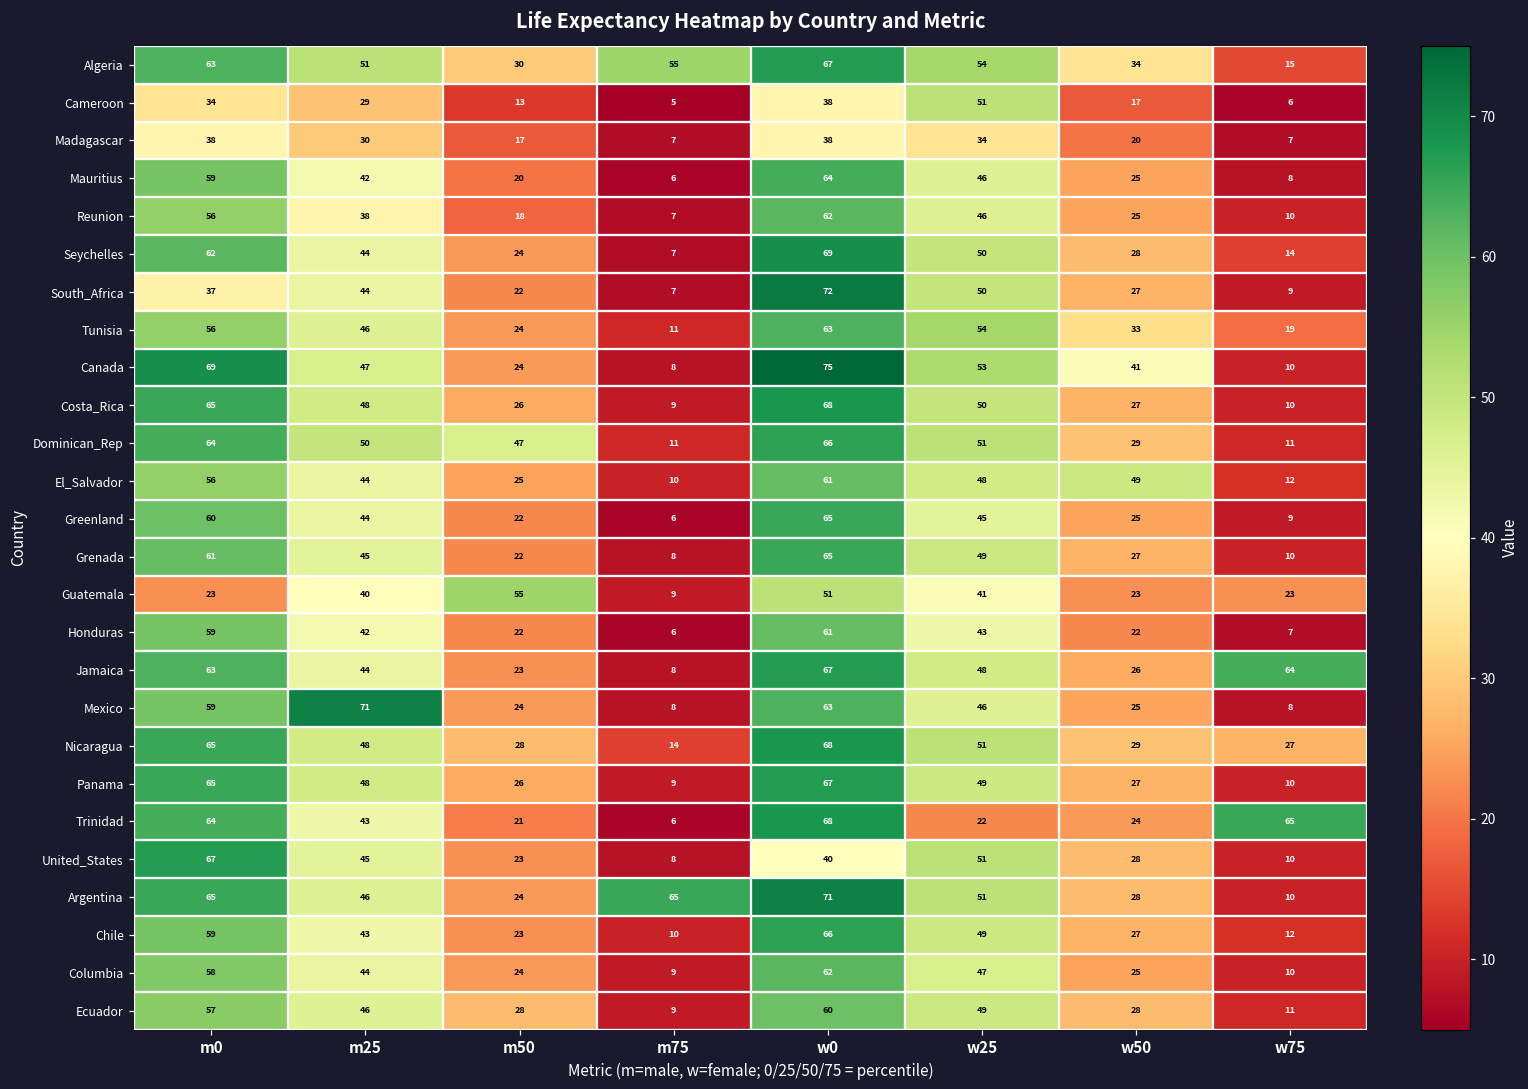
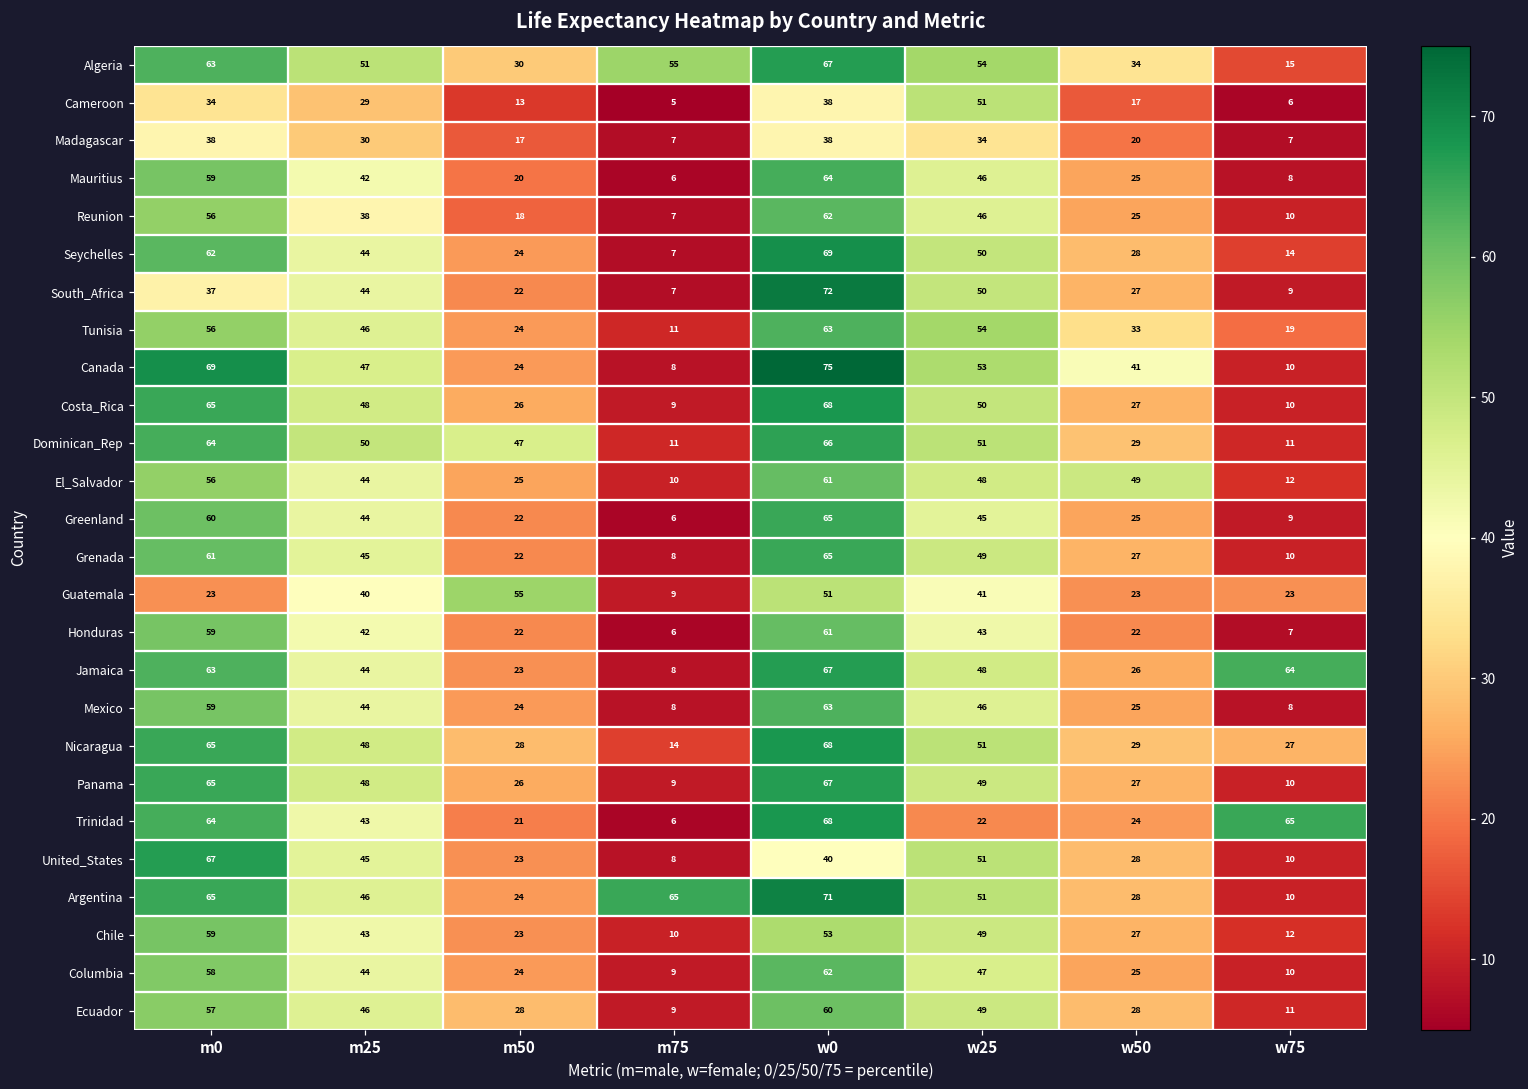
  {
    "Mexico": {
      "m0": 59,
-     "m25": 71,
+     "m25": 44,
      "m50": 24,
      "m75": 8,
      "w0": 63,
      "w25": 46,
      "w50": 25,
      "w75": 8
    },
    "Chile": {
      "m0": 59,
      "m25": 43,
      "m50": 23,
      "m75": 10,
-     "w0": 66,
+     "w0": 53,
      "w25": 49,
      "w50": 27,
      "w75": 12
    }
  }
